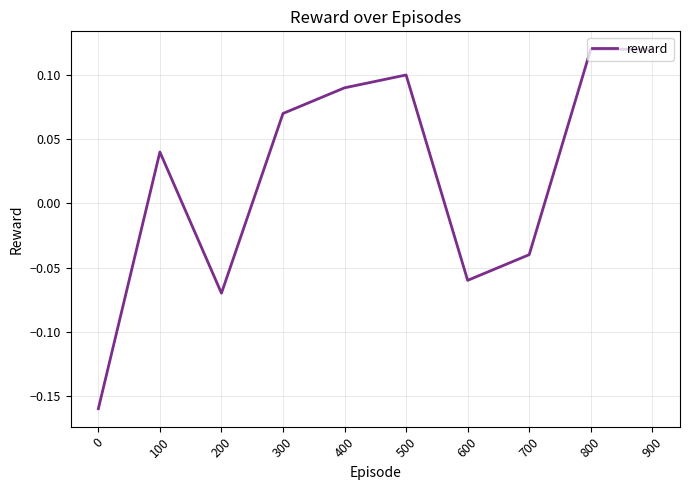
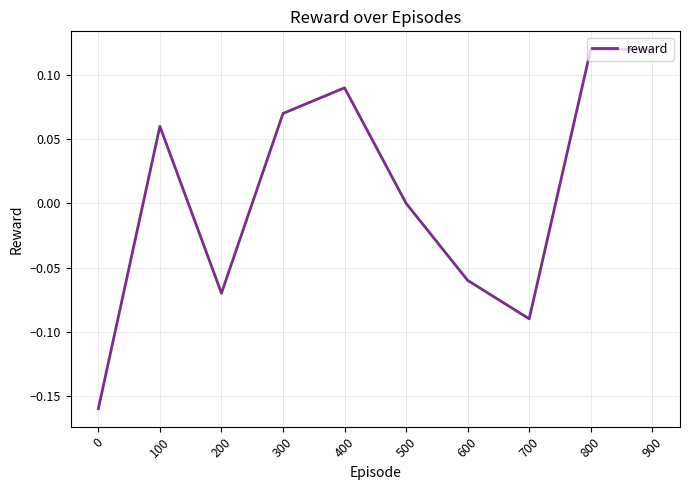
  {
    "0": -0.16,
-   "100": 0.04,
+   "100": 0.06,
    "200": -0.07,
    "300": 0.07,
    "400": 0.09,
-   "500": 0.1,
+   "500": 0.0,
    "600": -0.06,
-   "700": -0.04
+   "700": -0.09
  }
